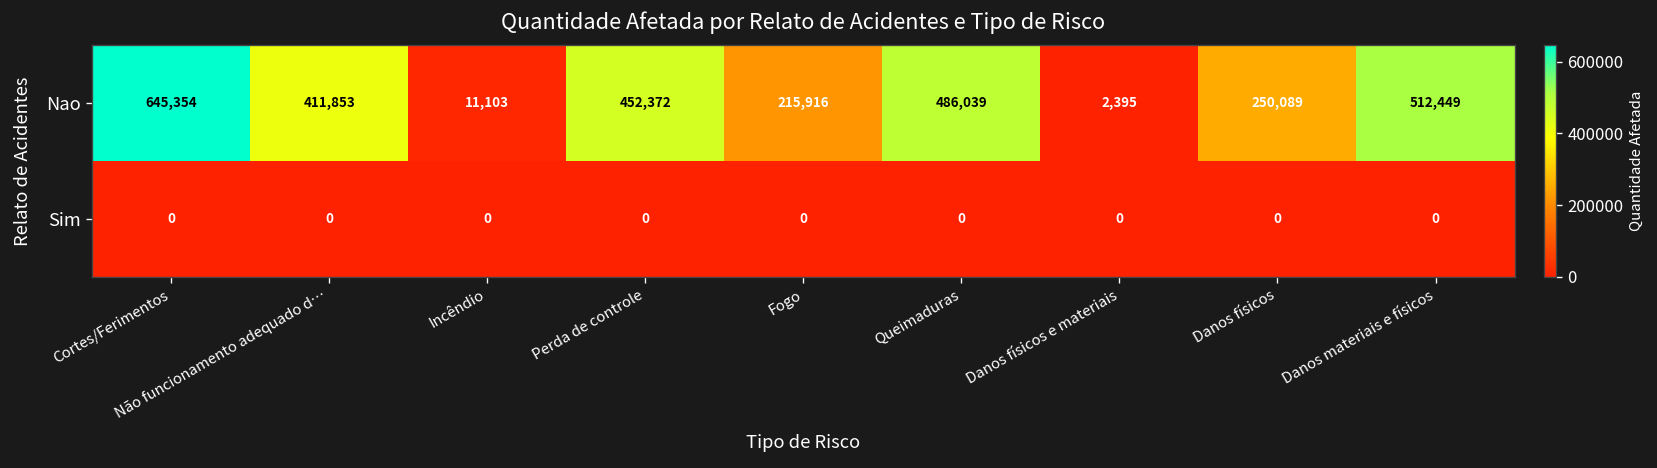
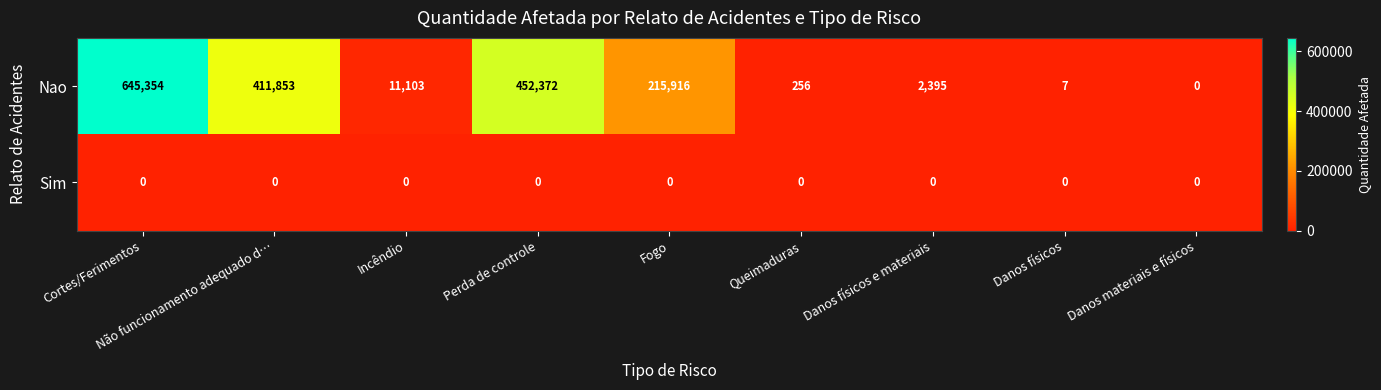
  {
    "Nao": {
      "Cortes/Ferimentos": "645,354",
      "Não funcionamento adequado d…": "411,853",
      "Incêndio": "11,103",
      "Perda de controle": "452,372",
      "Fogo": "215,916",
-     "Queimaduras": "486,039",
+     "Queimaduras": "256",
      "Danos físicos e materiais": "2,395",
-     "Danos físicos": "250,089",
-     "Danos materiais e físicos": "512,449"
+     "Danos físicos": "7",
+     "Danos materiais e físicos": "0"
    },
    "Sim": {
      "Cortes/Ferimentos": "0",
      "Não funcionamento adequado d…": "0",
      "Incêndio": "0",
      "Perda de controle": "0",
      "Fogo": "0",
      "Queimaduras": "0",
      "Danos físicos e materiais": "0",
      "Danos físicos": "0",
      "Danos materiais e físicos": "0"
    }
  }
